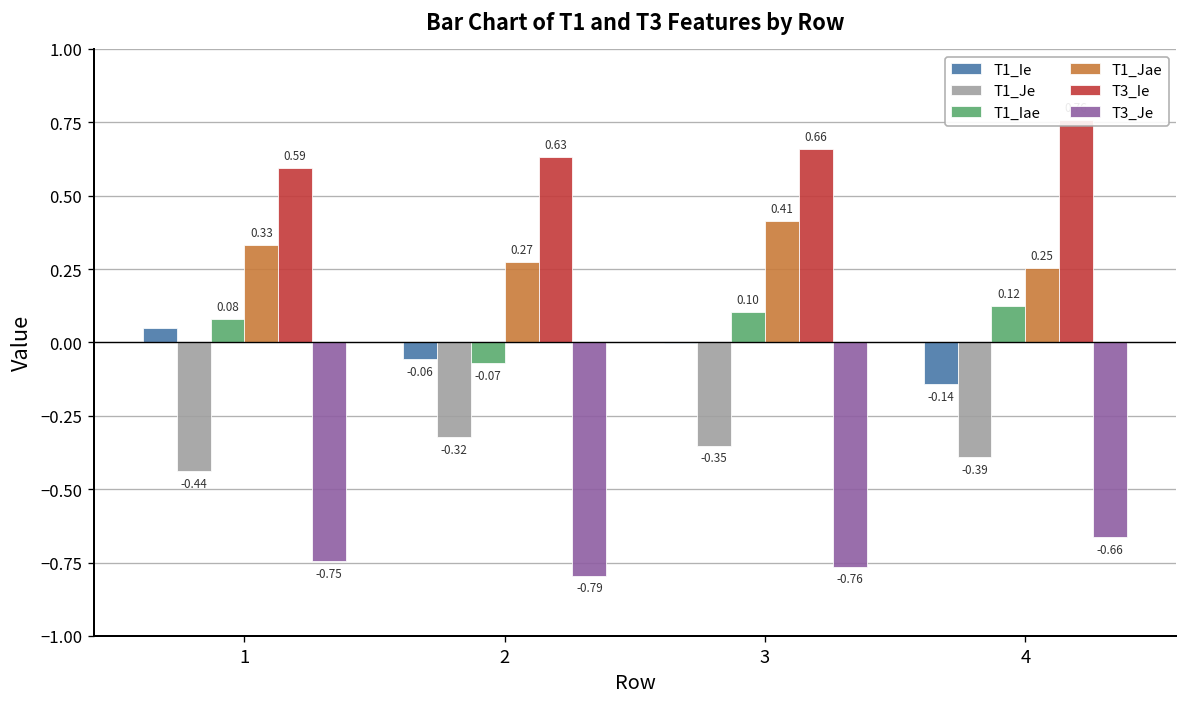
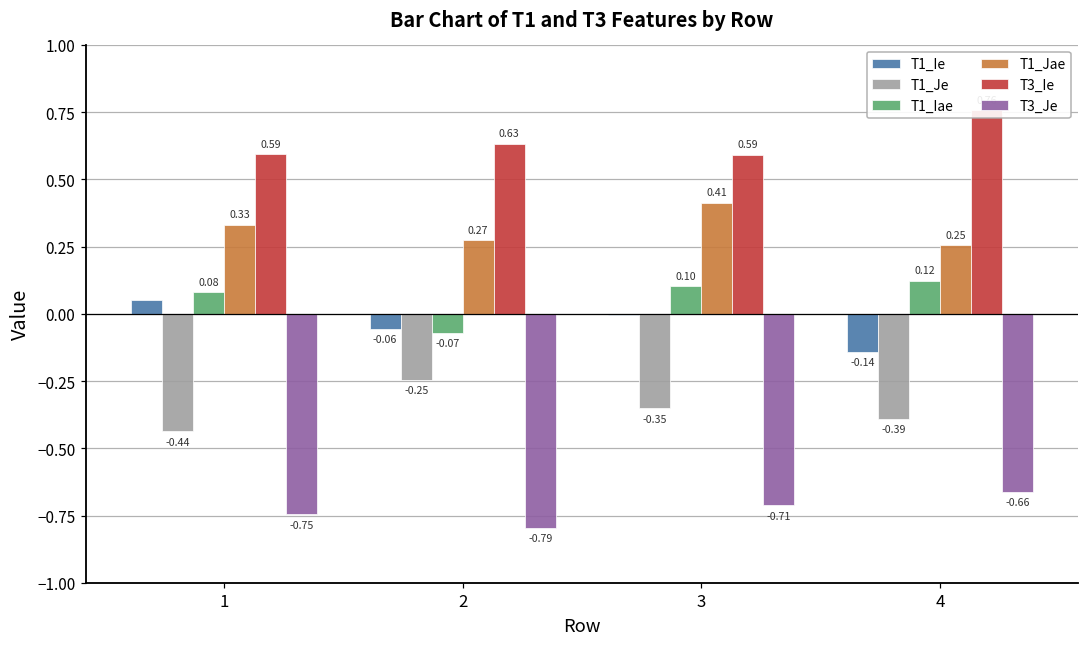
  {
    "T1_Ie": {
      "2": -0.06,
      "4": -0.14
    },
    "T1_Je": {
      "1": -0.44,
-     "2": -0.32,
+     "2": -0.25,
      "3": -0.35,
      "4": -0.39
    },
    "T1_Iae": {
      "1": 0.08,
      "2": -0.07,
      "3": 0.10,
      "4": 0.12
    },
    "T1_Jae": {
      "1": 0.33,
      "2": 0.27,
      "3": 0.41,
      "4": 0.25
    },
    "T3_Ie": {
      "1": 0.59,
      "2": 0.63,
-     "3": 0.66
+     "3": 0.59
    },
    "T3_Je": {
      "1": -0.75,
      "2": -0.79,
-     "3": -0.76,
+     "3": -0.71,
      "4": -0.66
    }
  }
